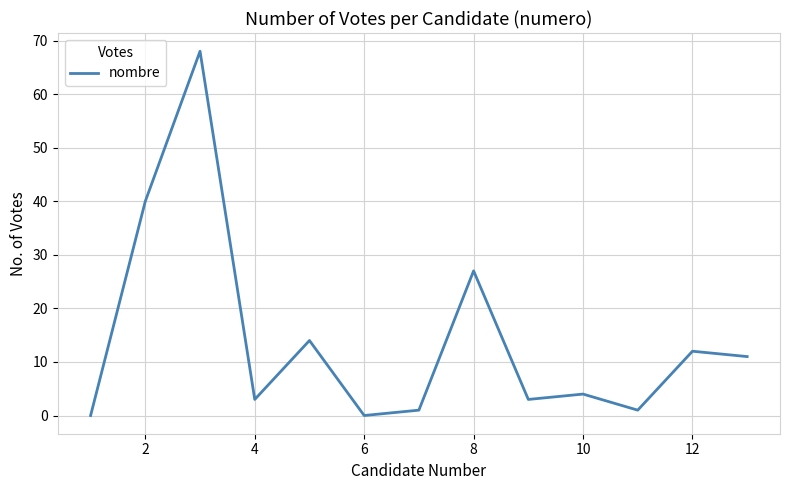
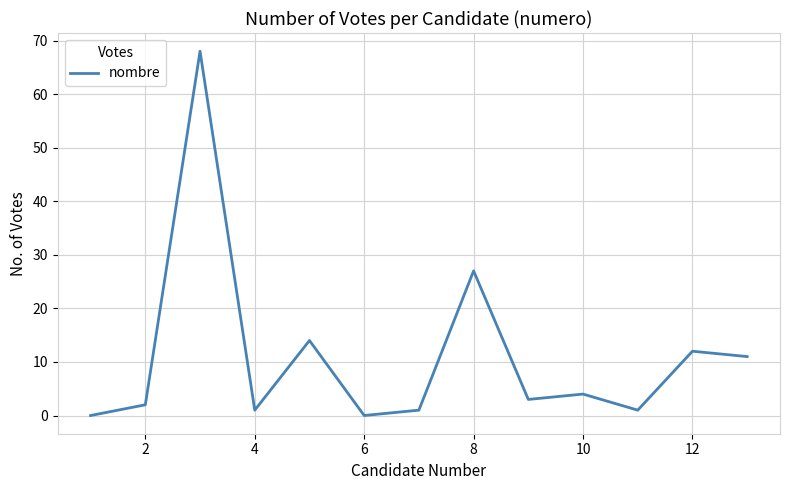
  {
-   "2": 40,
-   "4": 3,
+   "2": 2,
+   "4": 1,
    "6": 0,
    "8": 27,
    "10": 4,
    "12": 12
  }
